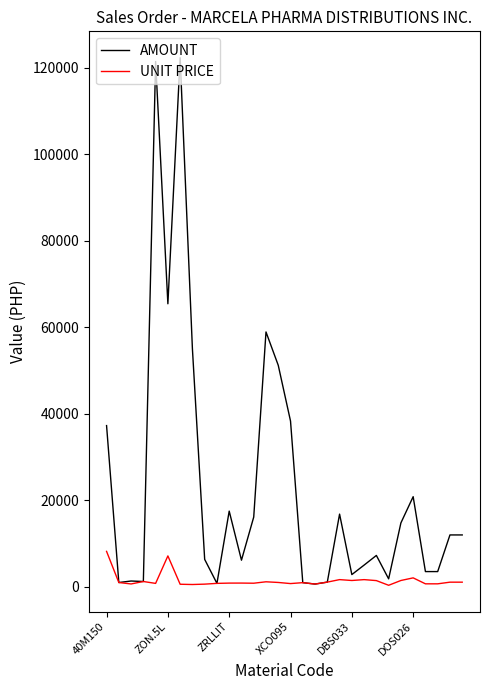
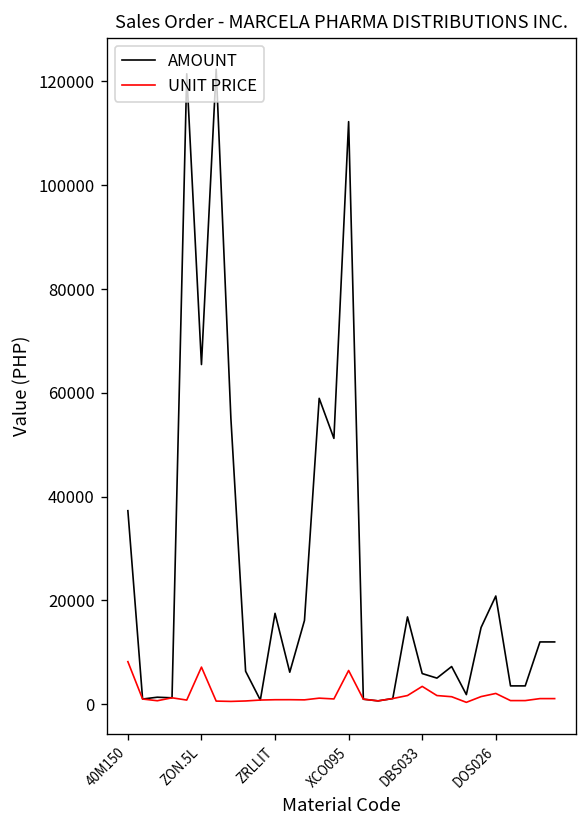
  {
    "AMOUNT": {
      "40M150": 37000,
      "ZON.5L": 65000,
      "ZRLLIT": 18000,
-     "XCO095": 38000,
-     "DBS033": 3000,
+     "XCO095": 112000,
+     "DBS033": 6000,
      "DOS026": 21000
    },
    "UNIT PRICE": {
      "40M150": 8000,
      "ZON.5L": 7000,
      "ZRLLIT": 1000,
-     "XCO095": 1000,
-     "DBS033": 1000,
+     "XCO095": 7000,
+     "DBS033": 3000,
      "DOS026": 2000
    }
  }
